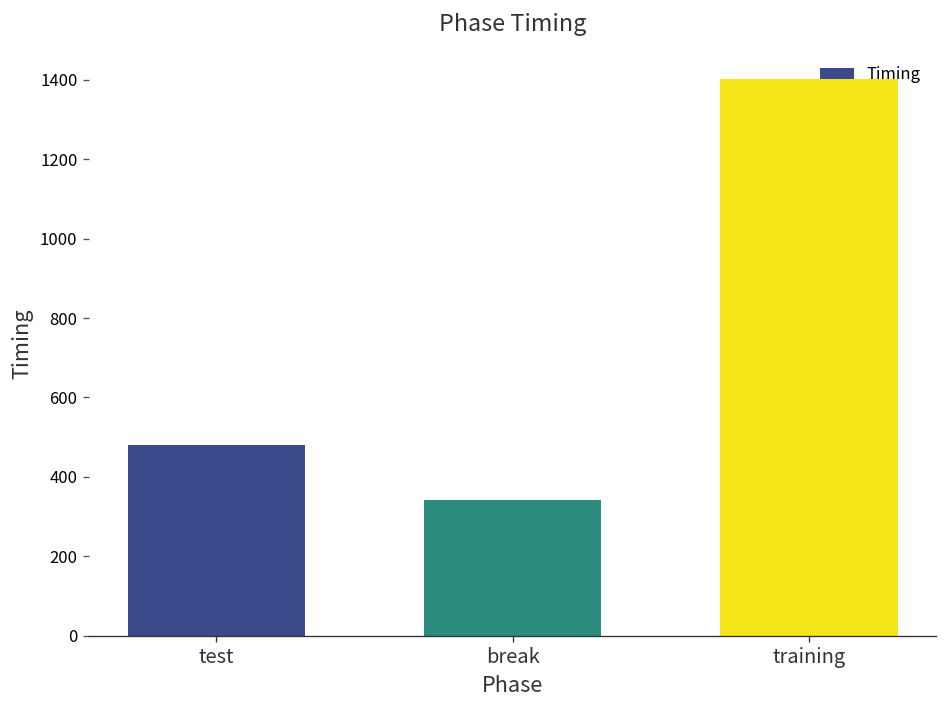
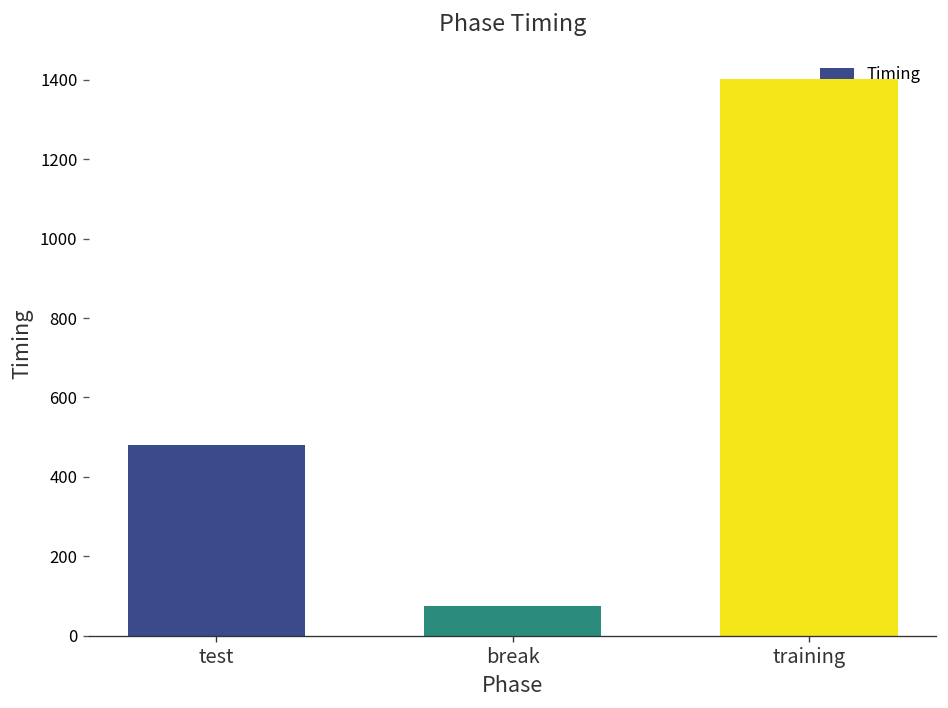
  {
    "test": 480,
-   "break": 340,
+   "break": 70,
    "training": 1400
  }
